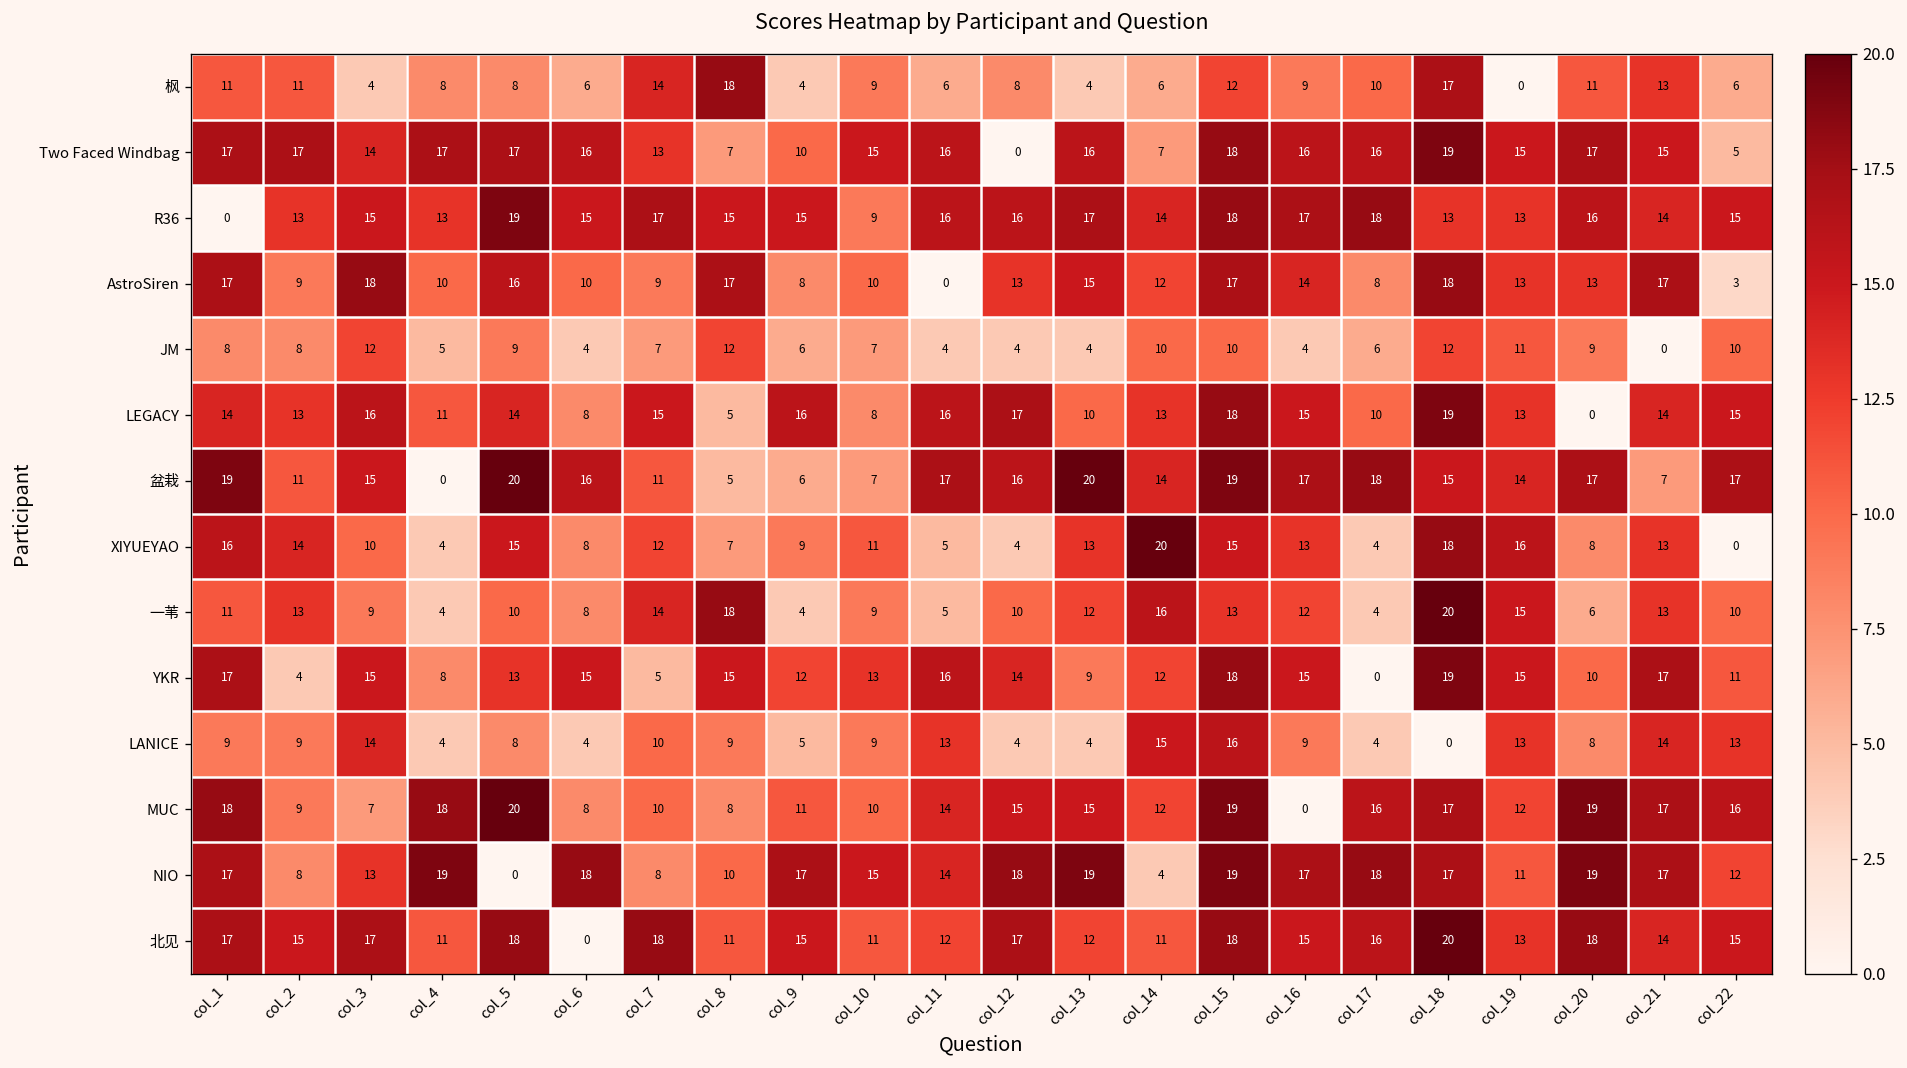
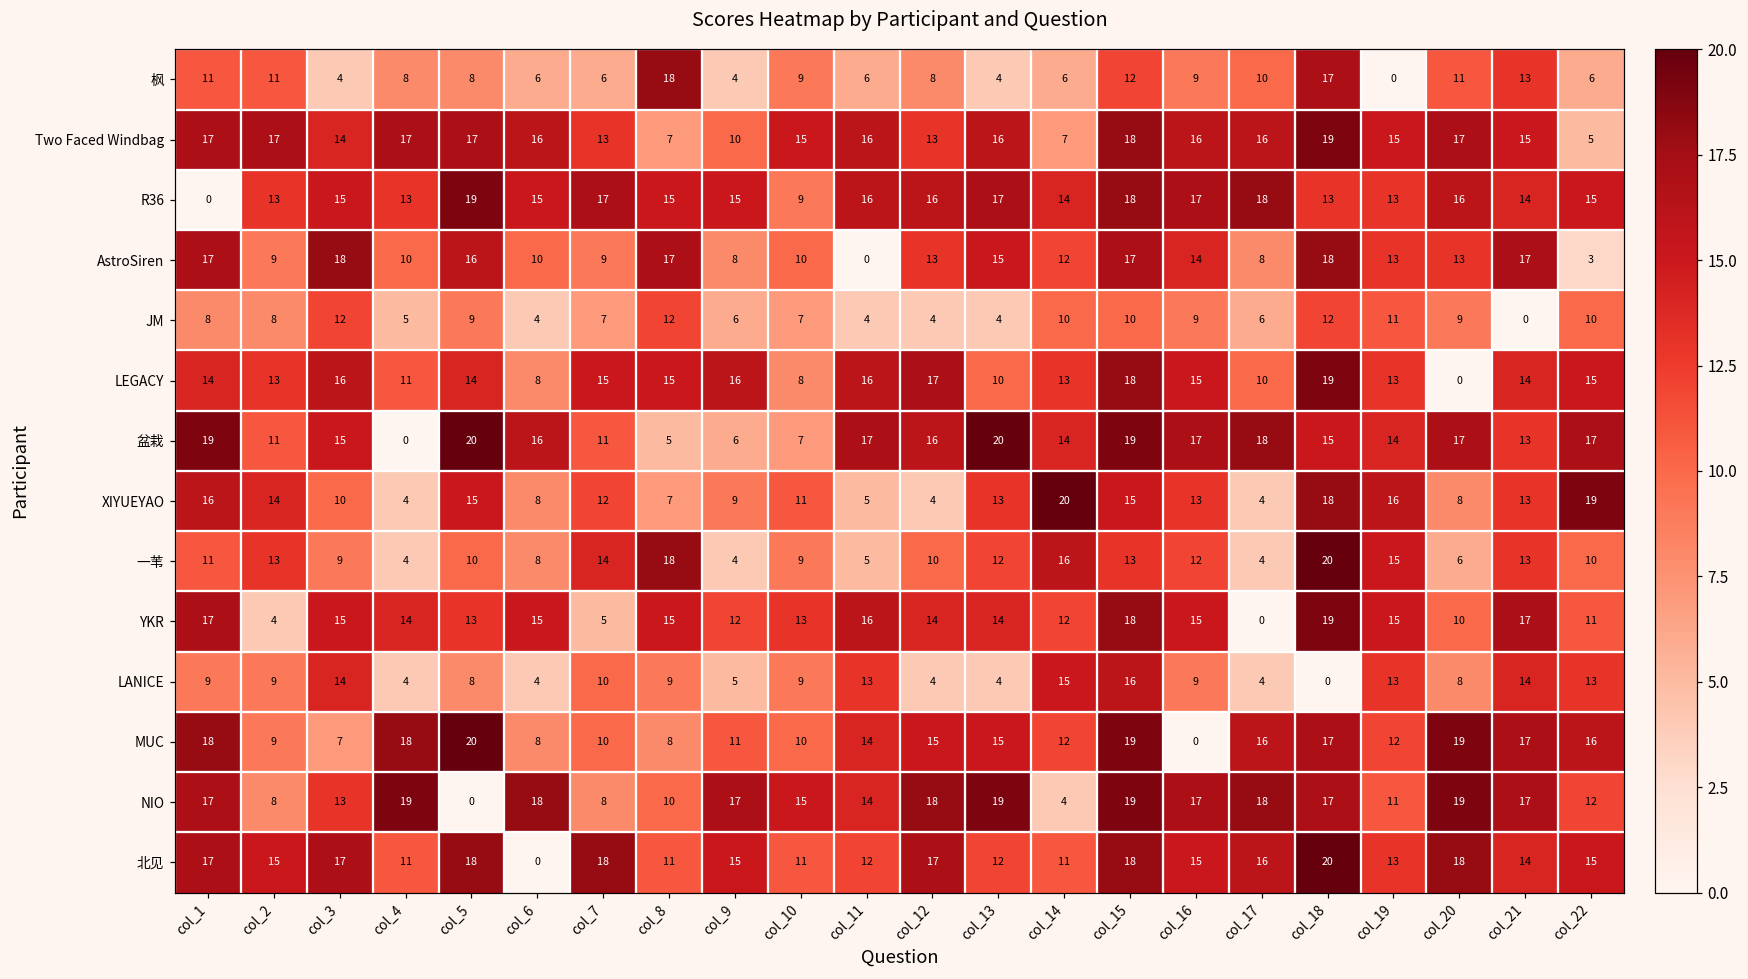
  {
    "枫": {
      "col_1": 11,
      "col_2": 11,
      "col_3": 4,
      "col_4": 8,
      "col_5": 8,
      "col_6": 6,
-     "col_7": 14,
+     "col_7": 6,
      "col_8": 18,
      "col_9": 4,
      "col_10": 9,
      "col_11": 6,
      "col_12": 8,
      "col_13": 4,
      "col_14": 6,
      "col_15": 12,
      "col_16": 9,
      "col_17": 10,
      "col_18": 17,
      "col_19": 0,
      "col_20": 11,
      "col_21": 13,
      "col_22": 6
    },
    "Two Faced Windbag": {
      "col_1": 17,
      "col_2": 17,
      "col_3": 14,
      "col_4": 17,
      "col_5": 17,
      "col_6": 16,
      "col_7": 13,
      "col_8": 7,
      "col_9": 10,
      "col_10": 15,
      "col_11": 16,
-     "col_12": 0,
+     "col_12": 13,
      "col_13": 16,
      "col_14": 7,
      "col_15": 18,
      "col_16": 16,
      "col_17": 16,
      "col_18": 19,
      "col_19": 15,
      "col_20": 17,
      "col_21": 15,
      "col_22": 5
    },
    "JM": {
      "col_1": 8,
      "col_2": 8,
      "col_3": 12,
      "col_4": 5,
      "col_5": 9,
      "col_6": 4,
      "col_7": 7,
      "col_8": 12,
      "col_9": 6,
      "col_10": 7,
      "col_11": 4,
      "col_12": 4,
      "col_13": 4,
      "col_14": 10,
      "col_15": 10,
-     "col_16": 4,
+     "col_16": 9,
      "col_17": 6,
      "col_18": 12,
      "col_19": 11,
      "col_20": 9,
      "col_21": 0,
      "col_22": 10
    },
    "LEGACY": {
      "col_1": 14,
      "col_2": 13,
      "col_3": 16,
      "col_4": 11,
      "col_5": 14,
      "col_6": 8,
      "col_7": 15,
-     "col_8": 5,
+     "col_8": 15,
      "col_9": 16,
      "col_10": 8,
      "col_11": 16,
      "col_12": 17,
      "col_13": 10,
      "col_14": 13,
      "col_15": 18,
      "col_16": 15,
      "col_17": 10,
      "col_18": 19,
      "col_19": 13,
      "col_20": 0,
      "col_21": 14,
      "col_22": 15
    },
    "盆栽": {
      "col_1": 19,
      "col_2": 11,
      "col_3": 15,
      "col_4": 0,
      "col_5": 20,
      "col_6": 16,
      "col_7": 11,
      "col_8": 5,
      "col_9": 6,
      "col_10": 7,
      "col_11": 17,
      "col_12": 16,
      "col_13": 20,
      "col_14": 14,
      "col_15": 19,
      "col_16": 17,
      "col_17": 18,
      "col_18": 15,
      "col_19": 14,
      "col_20": 17,
-     "col_21": 7,
+     "col_21": 13,
      "col_22": 17
    },
    "XIYUEYAO": {
      "col_1": 16,
      "col_2": 14,
      "col_3": 10,
      "col_4": 4,
      "col_5": 15,
      "col_6": 8,
      "col_7": 12,
      "col_8": 7,
      "col_9": 9,
      "col_10": 11,
      "col_11": 5,
      "col_12": 4,
      "col_13": 13,
      "col_14": 20,
      "col_15": 15,
      "col_16": 13,
      "col_17": 4,
      "col_18": 18,
      "col_19": 16,
      "col_20": 8,
      "col_21": 13,
-     "col_22": 0
+     "col_22": 19
    },
    "YKR": {
      "col_1": 17,
      "col_2": 4,
      "col_3": 15,
-     "col_4": 8,
+     "col_4": 14,
      "col_5": 13,
      "col_6": 15,
      "col_7": 5,
      "col_8": 15,
      "col_9": 12,
      "col_10": 13,
      "col_11": 16,
      "col_12": 14,
-     "col_13": 9,
+     "col_13": 14,
      "col_14": 12,
      "col_15": 18,
      "col_16": 15,
      "col_17": 0,
      "col_18": 19,
      "col_19": 15,
      "col_20": 10,
      "col_21": 17,
      "col_22": 11
    }
  }
